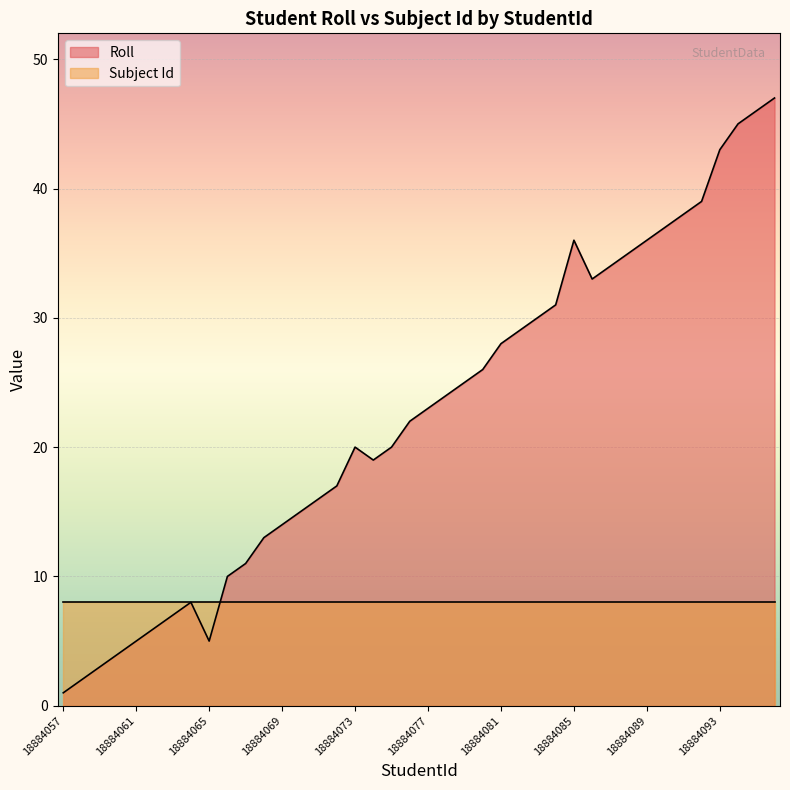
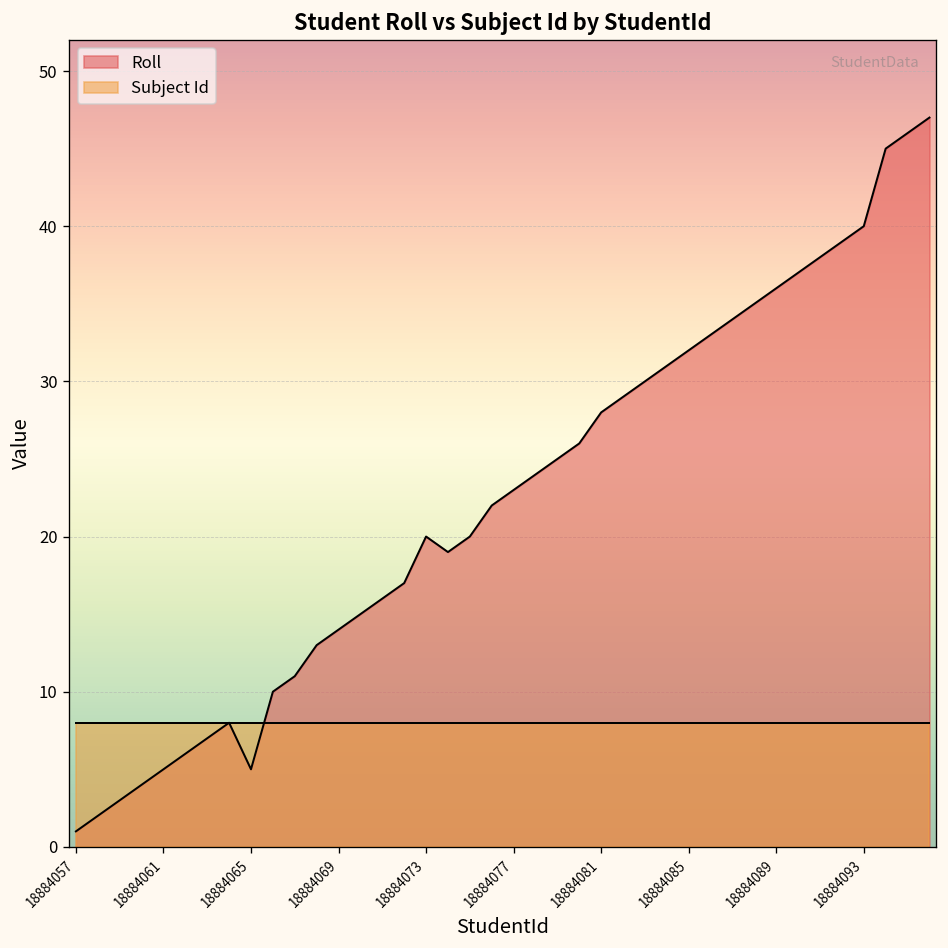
  {
    "Roll": {
      "18884057": 1,
      "18884061": 5,
      "18884065": 5,
      "18884069": 14,
      "18884073": 20,
      "18884077": 23,
      "18884081": 28,
-     "18884085": 36,
+     "18884085": 32,
      "18884089": 36,
-     "18884093": 43
+     "18884093": 40
    },
    "Subject Id": {
      "18884057": 8,
      "18884061": 8,
      "18884065": 8,
      "18884069": 8,
      "18884073": 8,
      "18884077": 8,
      "18884081": 8,
      "18884085": 8,
      "18884089": 8,
      "18884093": 8
    }
  }
